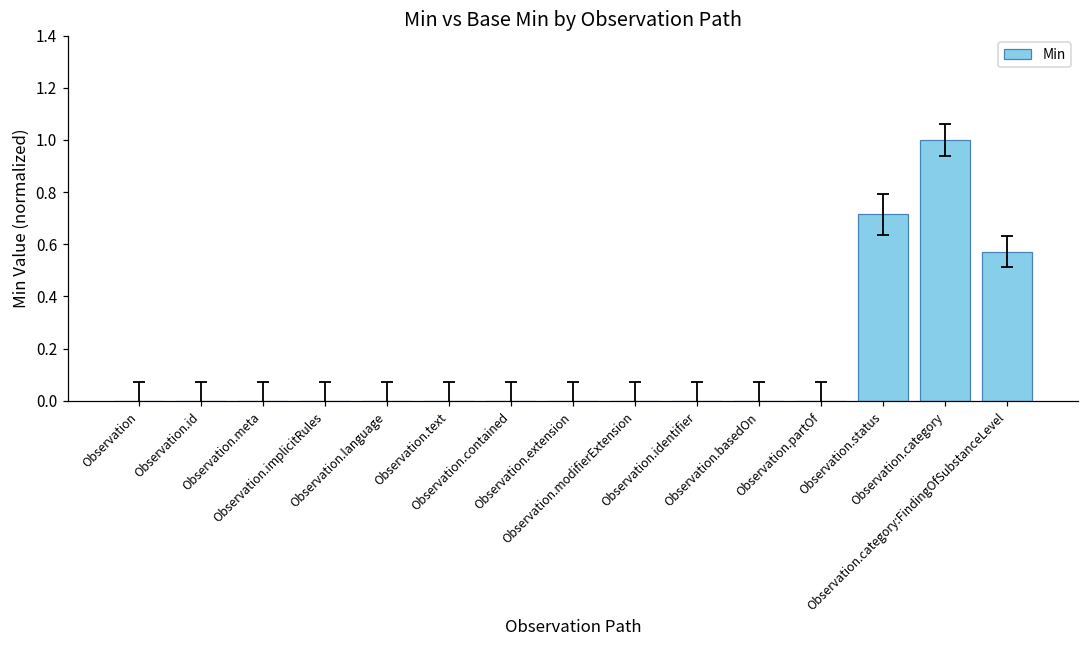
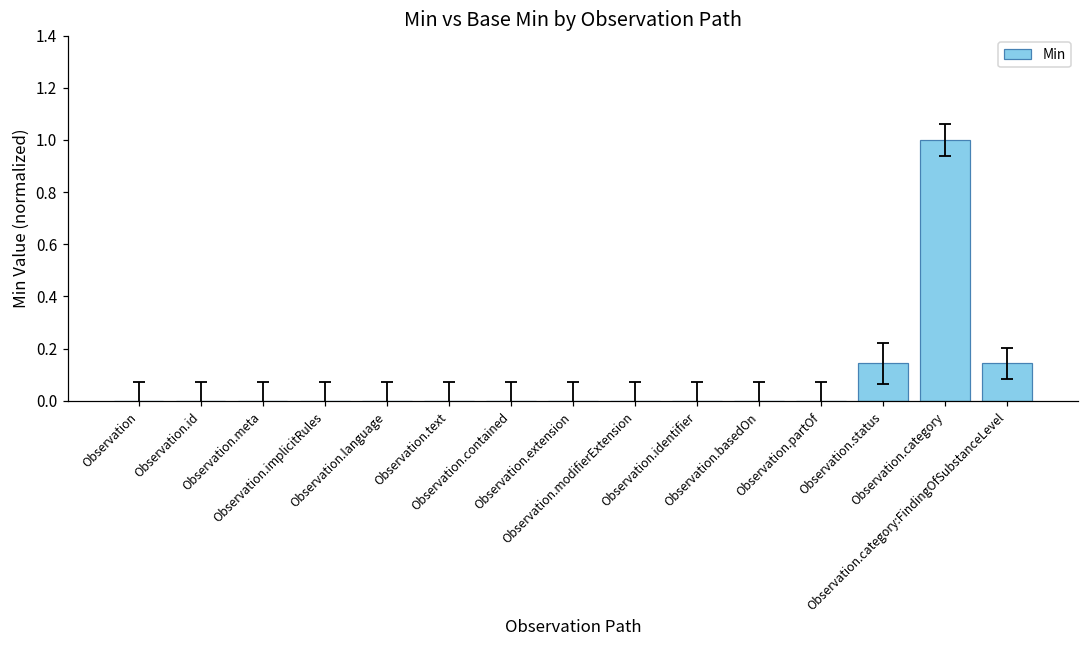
  {
    "Min": {
      "Observation": 0.00,
      "Observation.id": 0.00,
      "Observation.meta": 0.00,
      "Observation.implicitRules": 0.00,
      "Observation.language": 0.00,
      "Observation.text": 0.00,
      "Observation.contained": 0.00,
      "Observation.extension": 0.00,
      "Observation.modifierExtension": 0.00,
      "Observation.identifier": 0.00,
      "Observation.basedOn": 0.00,
      "Observation.partOf": 0.00,
-     "Observation.status": 0.71,
+     "Observation.status": 0.14,
      "Observation.category": 1.00,
-     "Observation.category:FindingOfSubstanceLevel": 0.57
+     "Observation.category:FindingOfSubstanceLevel": 0.14
    }
  }
